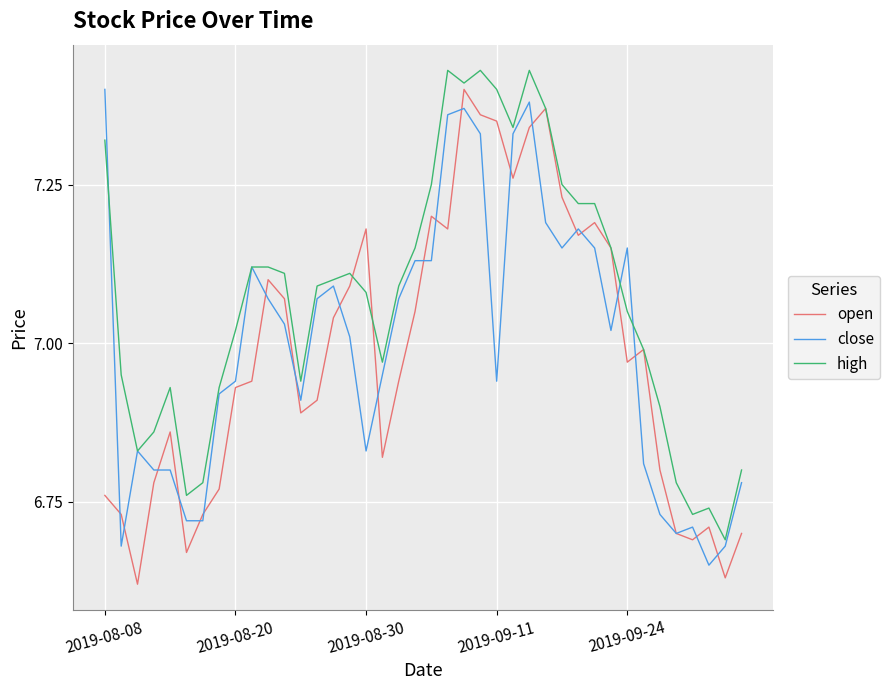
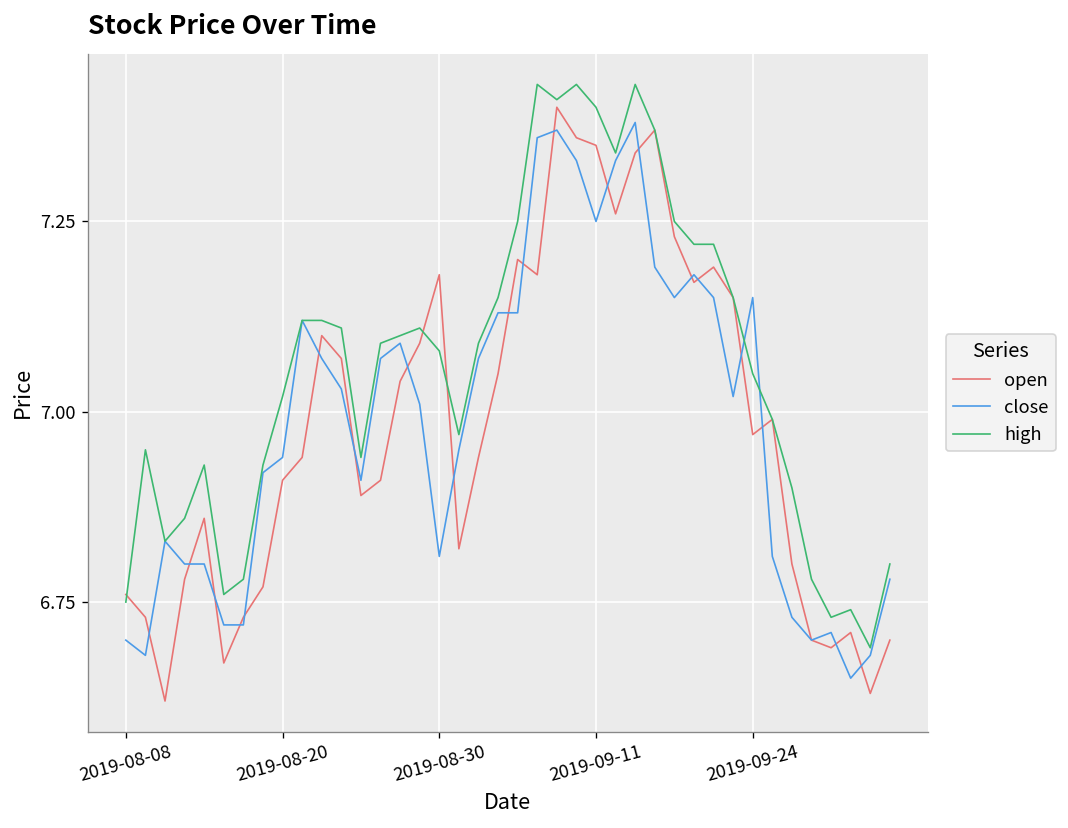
  {
    "open": {
      "2019-08-08": 6.76,
-     "2019-08-20": 6.93,
+     "2019-08-20": 6.91,
      "2019-08-30": 7.18,
      "2019-09-11": 7.35,
      "2019-09-24": 6.97
    },
    "close": {
-     "2019-08-08": 7.4,
+     "2019-08-08": 6.7,
      "2019-08-20": 6.94,
-     "2019-08-30": 6.83,
-     "2019-09-11": 6.94,
+     "2019-08-30": 6.81,
+     "2019-09-11": 7.25,
      "2019-09-24": 7.15
    },
    "high": {
-     "2019-08-08": 7.32,
+     "2019-08-08": 6.75,
      "2019-08-20": 7.02,
      "2019-08-30": 7.08,
      "2019-09-11": 7.40,
      "2019-09-24": 7.05
    }
  }
